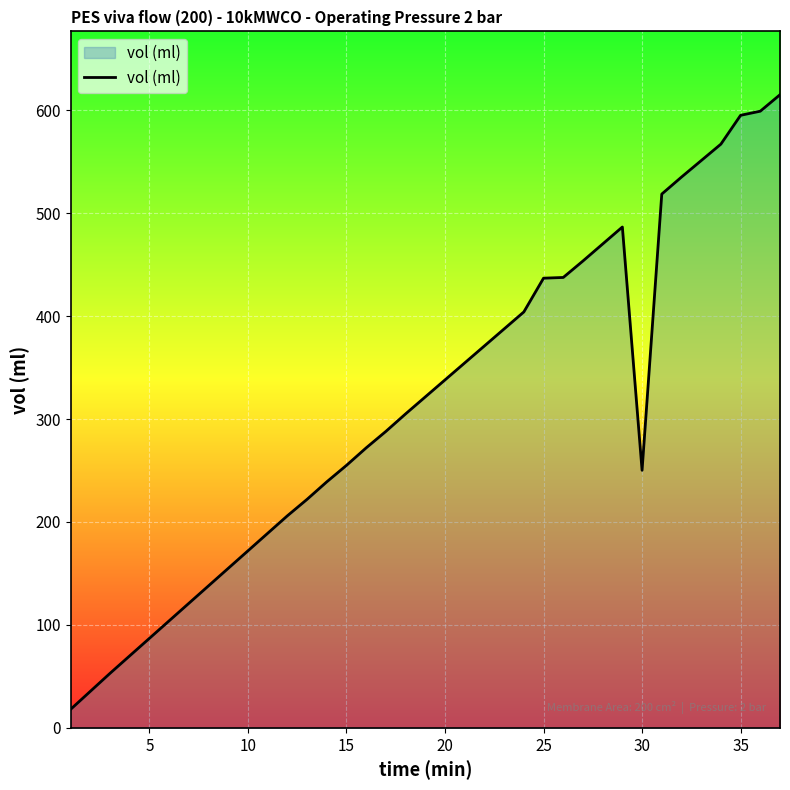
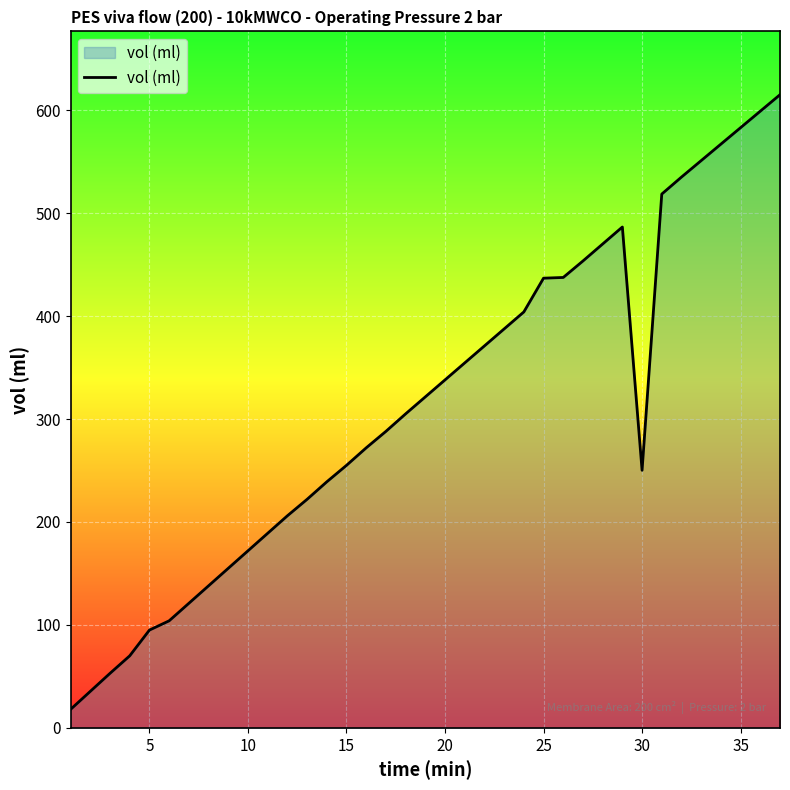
  {
-   "5": 87,
+   "5": 95,
    "10": 172,
    "15": 255,
    "20": 338,
    "25": 437,
    "30": 250,
-   "35": 595
+   "35": 583
  }
